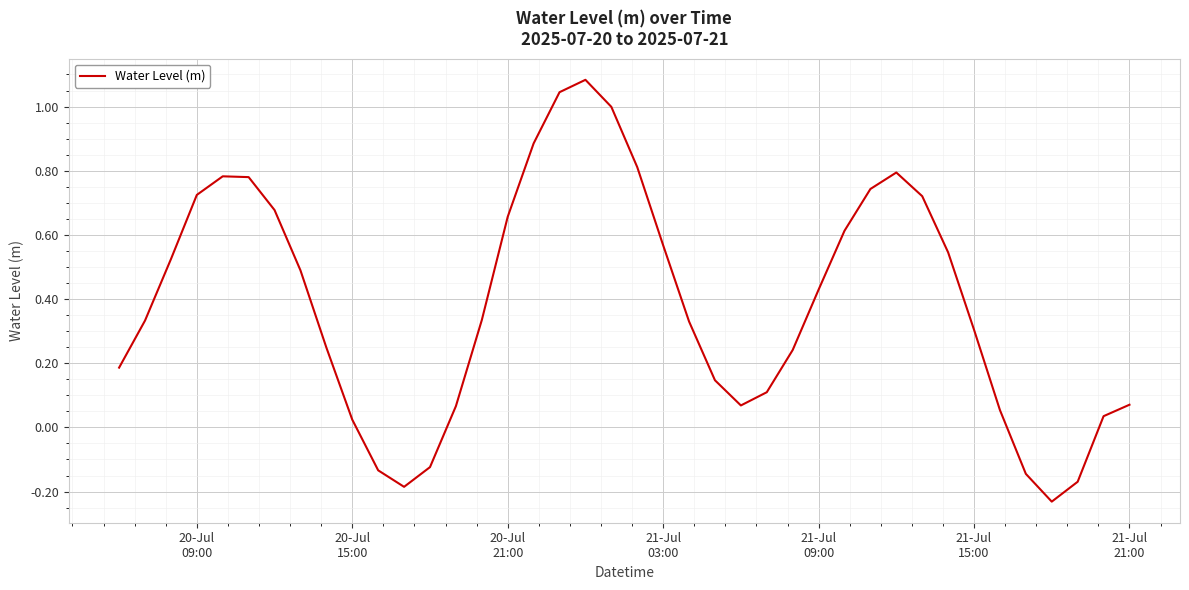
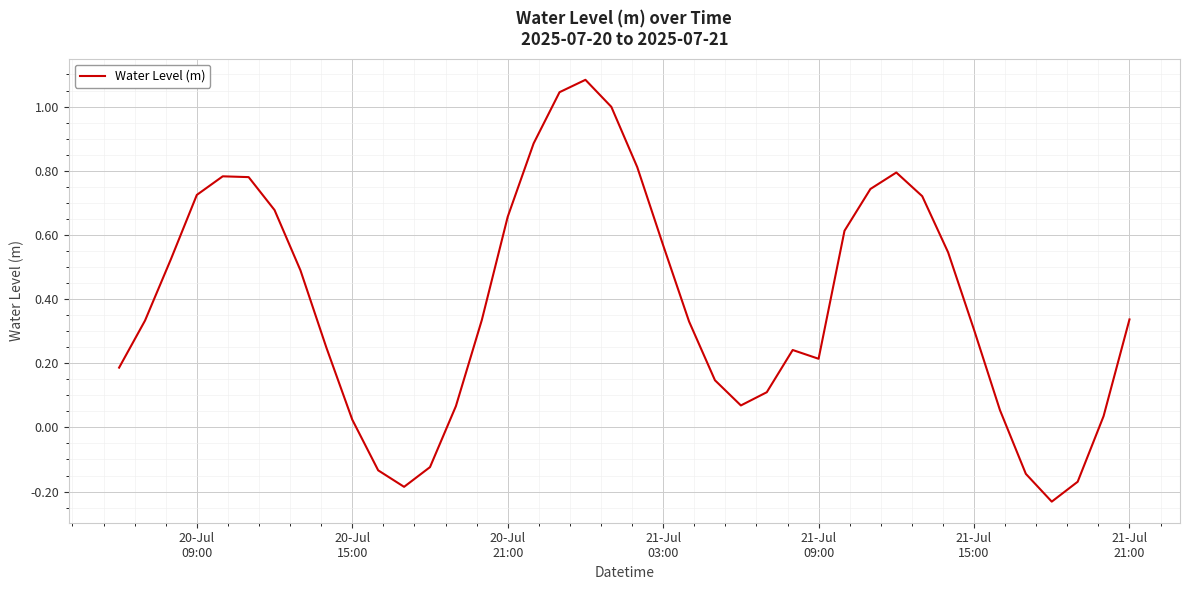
  {
    "20-Jul 09:00": 0.72,
    "20-Jul 15:00": 0.02,
    "20-Jul 21:00": 0.66,
    "21-Jul 03:00": 0.57,
-   "21-Jul 09:00": 0.43,
+   "21-Jul 09:00": 0.21,
    "21-Jul 15:00": 0.30,
-   "21-Jul 21:00": 0.07
+   "21-Jul 21:00": 0.34
  }
